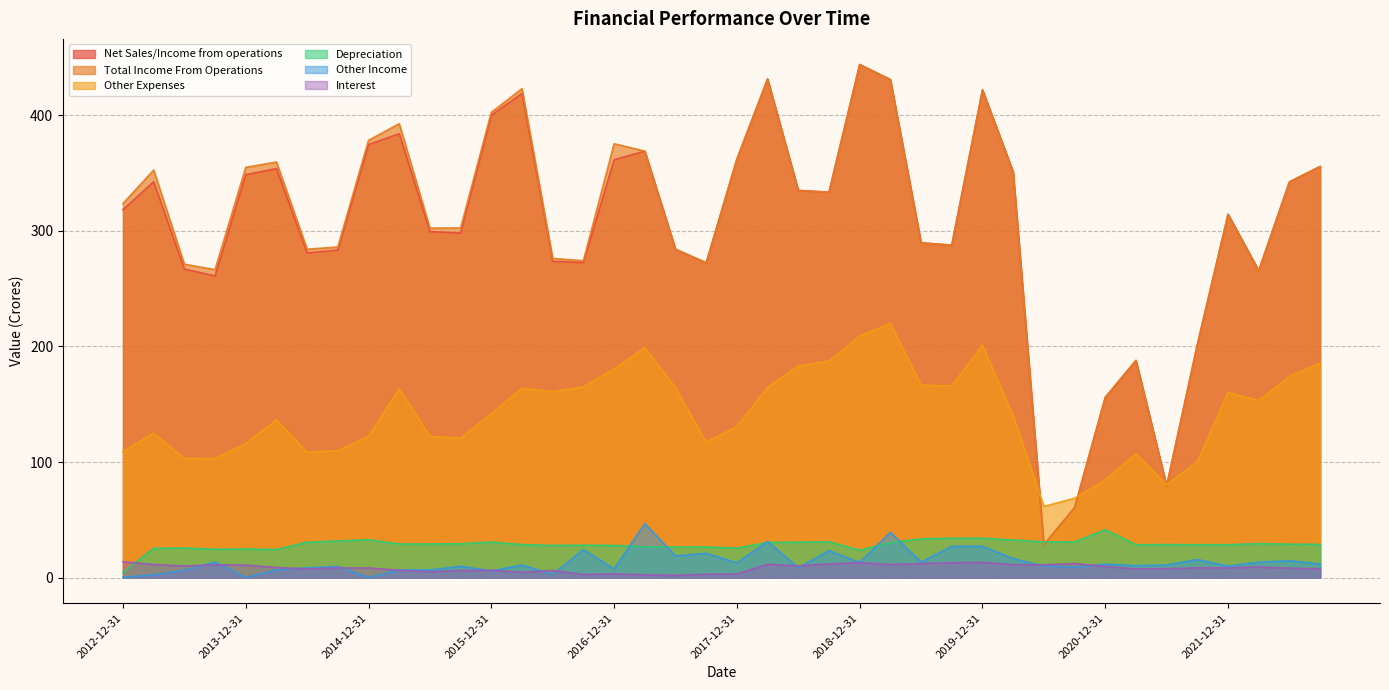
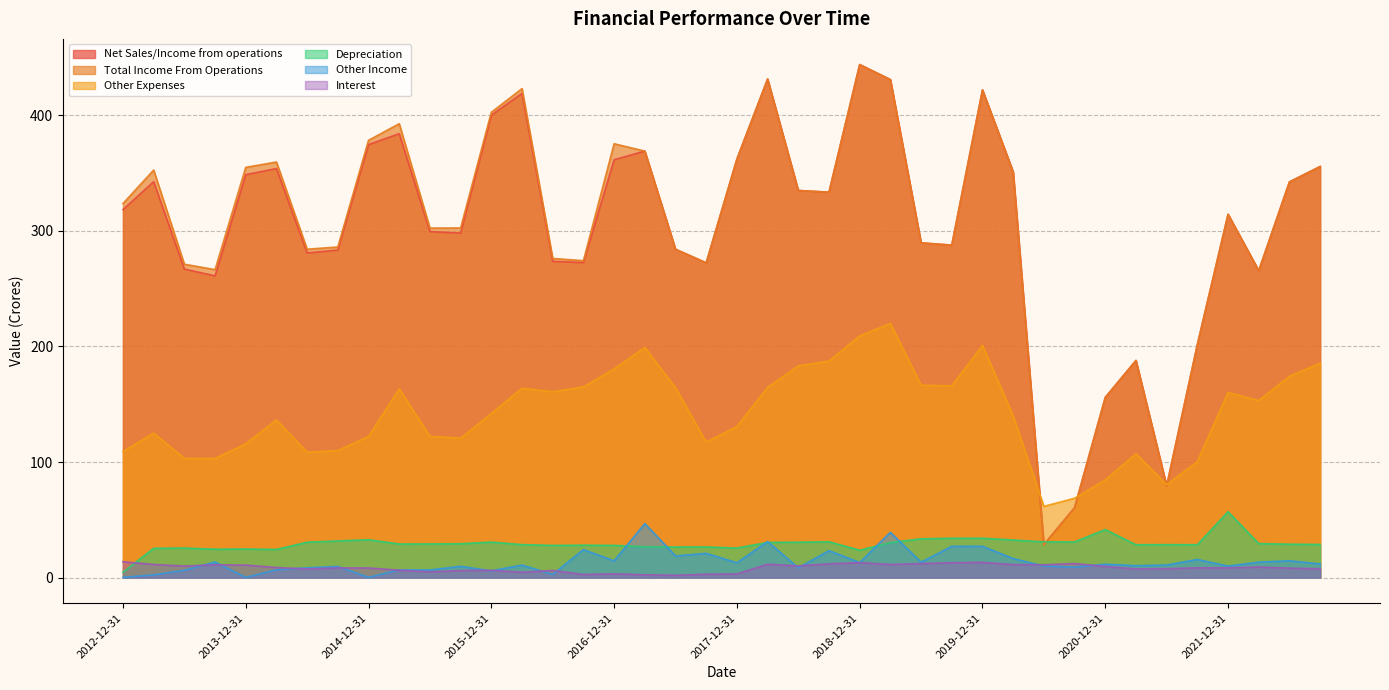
  {
    "Depreciation": {
      "2012-12-31": 5,
      "2013-12-31": 25,
      "2014-12-31": 33,
      "2015-12-31": 31,
      "2016-12-31": 28,
      "2017-12-31": 26,
      "2018-12-31": 24,
      "2019-12-31": 34,
      "2020-12-31": 42,
-     "2021-12-31": 28
+     "2021-12-31": 57
    },
    "Other Income": {
      "2012-12-31": 0,
      "2013-12-31": 0,
      "2014-12-31": 0,
-     "2016-12-31": 8,
+     "2016-12-31": 15,
      "2017-12-31": 13,
      "2019-12-31": 27
    },
    "Interest": {
      "2012-12-31": 14,
      "2013-12-31": 11,
      "2014-12-31": 8,
      "2016-12-31": 3,
      "2017-12-31": 3,
      "2019-12-31": 13
    }
  }
